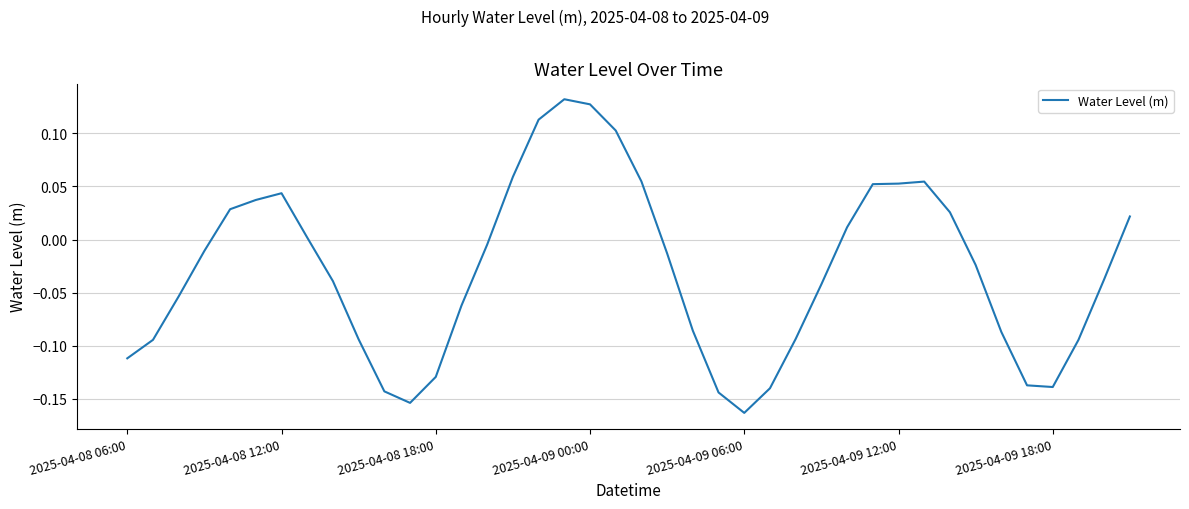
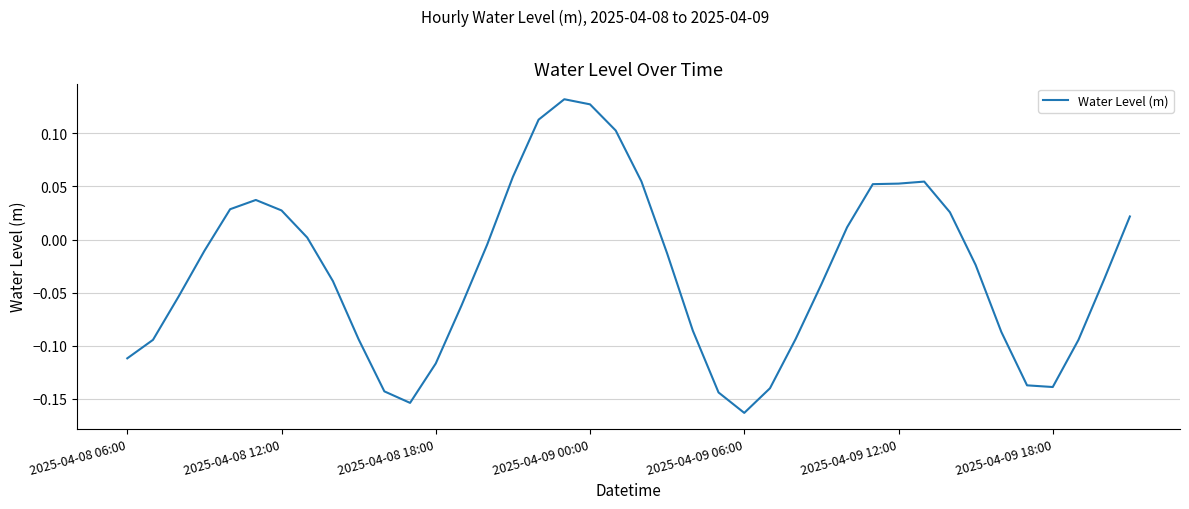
  {
    "2025-04-08 06:00": -0.112,
-   "2025-04-08 12:00": 0.044,
-   "2025-04-08 18:00": -0.129,
+   "2025-04-08 12:00": 0.027,
+   "2025-04-08 18:00": -0.117,
    "2025-04-09 00:00": 0.127,
    "2025-04-09 06:00": -0.163,
    "2025-04-09 12:00": 0.053,
    "2025-04-09 18:00": -0.139
  }
